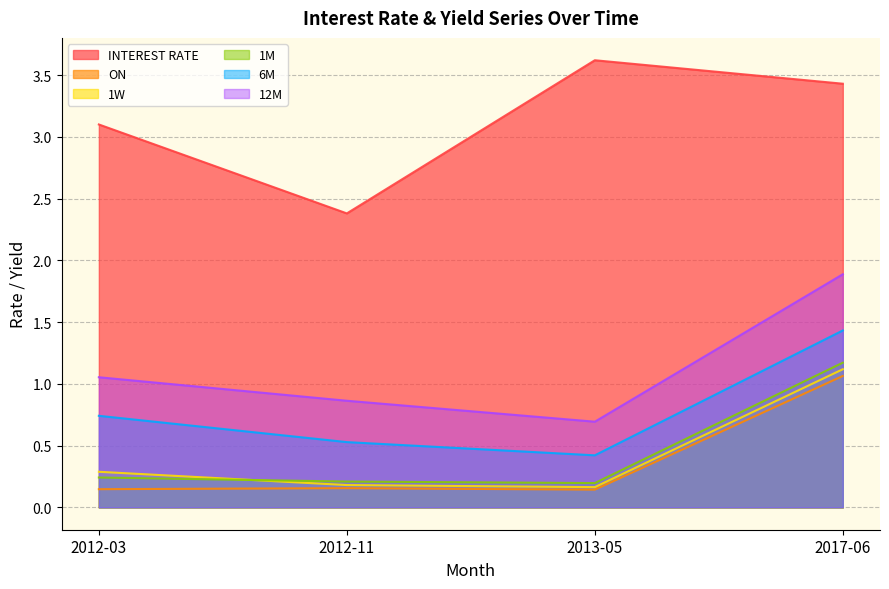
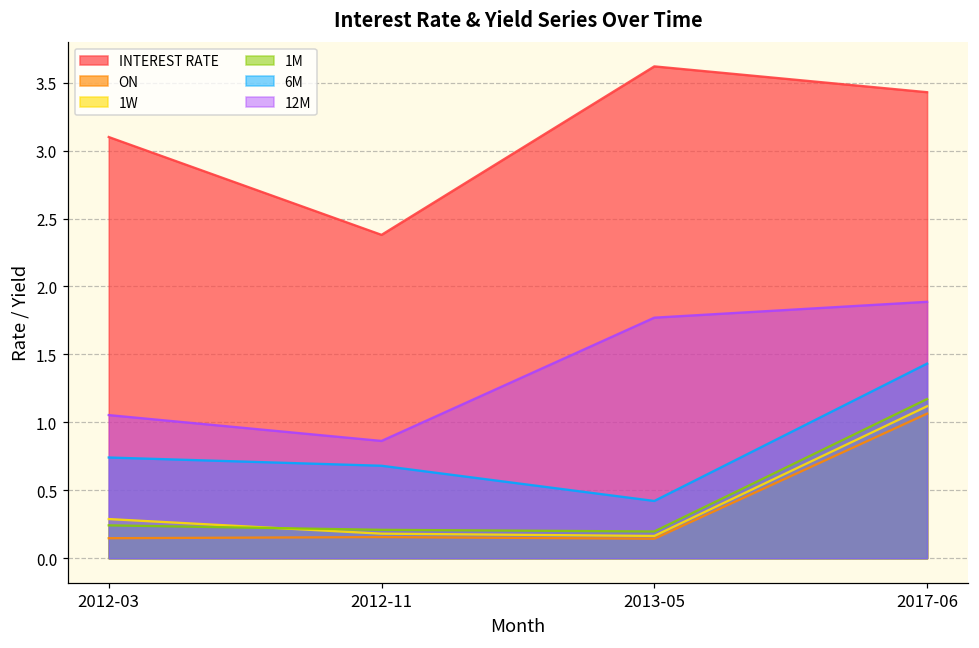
  {
    "INTEREST RATE": {
      "2012-03": 3.10,
      "2012-11": 2.38,
      "2013-05": 3.62,
      "2017-06": 3.43
    },
    "ON": {
      "2012-03": 0.15,
      "2012-11": 0.16,
      "2017-06": 1.06
    },
    "1W": {
      "2012-03": 0.29,
      "2012-11": 0.18,
      "2017-06": 1.12
    },
    "1M": {
      "2012-03": 0.24,
      "2012-11": 0.21,
      "2013-05": 0.20,
      "2017-06": 1.17
    },
    "6M": {
      "2012-03": 0.74,
-     "2012-11": 0.53,
+     "2012-11": 0.68,
      "2013-05": 0.42,
      "2017-06": 1.43
    },
    "12M": {
      "2012-03": 1.05,
      "2012-11": 0.86,
-     "2013-05": 0.69,
+     "2013-05": 1.77,
      "2017-06": 1.89
    }
  }
